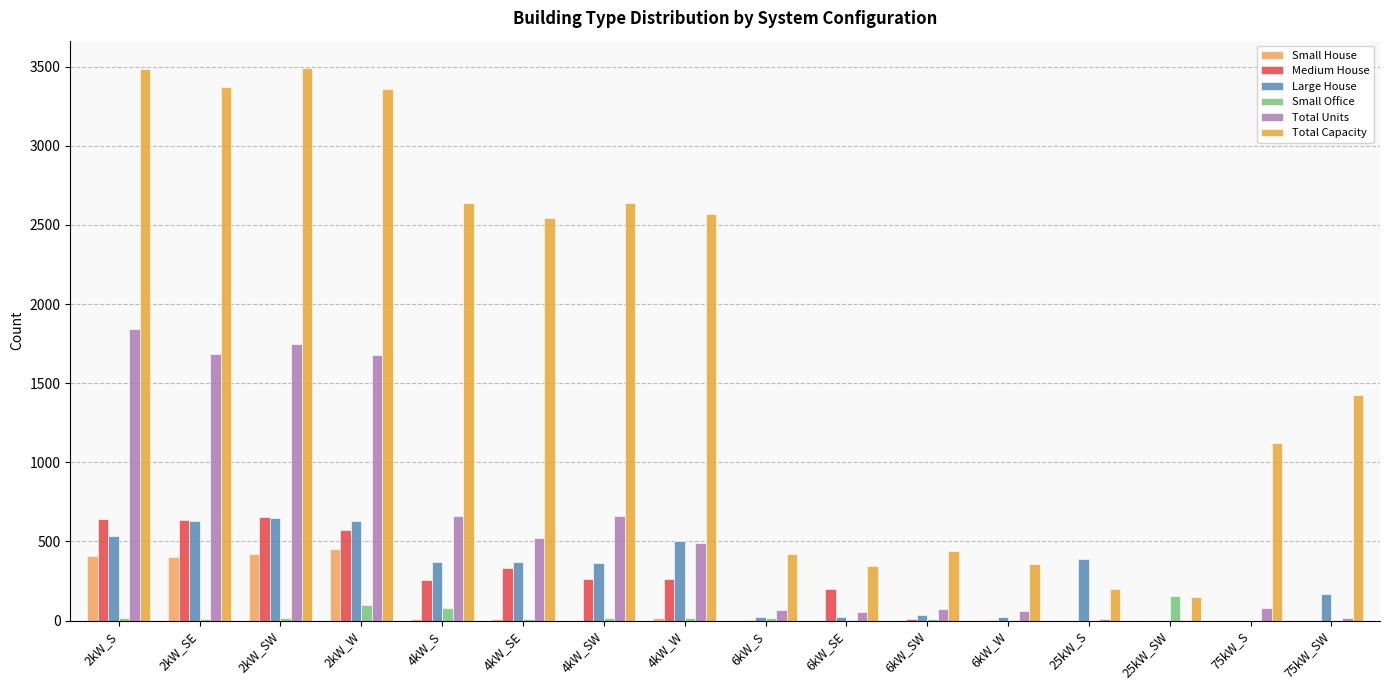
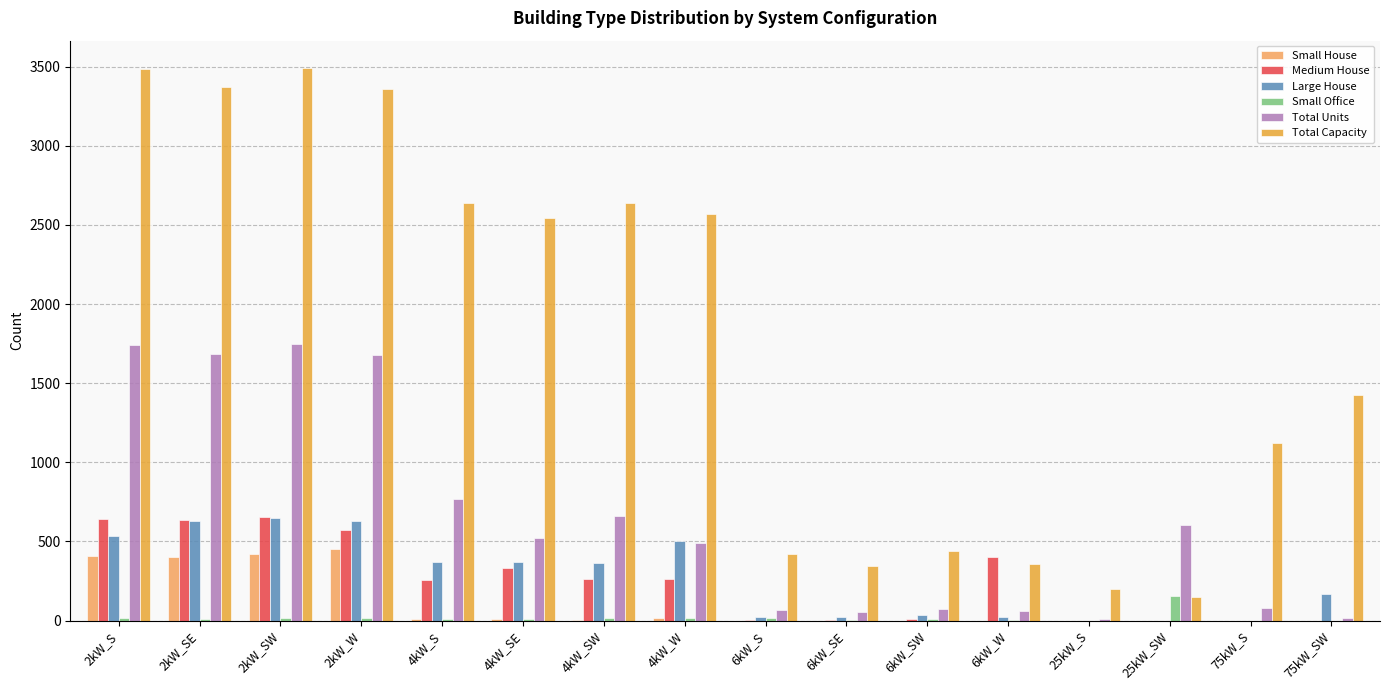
  {
    "Medium House": {
      "2kW_S": 650,
      "2kW_SE": 640,
      "2kW_SW": 650,
      "2kW_W": 570,
      "4kW_S": 260,
      "4kW_SE": 330,
      "4kW_SW": 270,
      "4kW_W": 260,
-     "6kW_SE": 200,
-     "6kW_W": 0,
+     "6kW_SE": 10,
+     "6kW_W": 400,
      "25kW_S": 0,
      "25kW_SW": 0,
      "75kW_S": 0,
      "75kW_SW": 0
    },
    "Large House": {
      "2kW_S": 530,
      "2kW_SE": 630,
      "2kW_SW": 650,
      "2kW_W": 630,
      "4kW_S": 370,
      "4kW_SE": 370,
      "4kW_SW": 360,
      "4kW_W": 500,
      "6kW_S": 20,
      "6kW_SE": 20,
      "6kW_SW": 30,
      "6kW_W": 20,
-     "25kW_S": 390,
+     "25kW_S": 0,
      "25kW_SW": 0,
      "75kW_S": 0,
      "75kW_SW": 170
    },
    "Small Office": {
      "2kW_S": 20,
-     "2kW_W": 100,
-     "4kW_S": 80,
+     "2kW_W": 20,
+     "4kW_S": 10,
      "4kW_W": 20,
      "25kW_S": 0,
      "25kW_SW": 150,
      "75kW_S": 0,
      "75kW_SW": 0
    },
    "Total Units": {
-     "2kW_S": 1840,
+     "2kW_S": 1740,
      "2kW_SE": 1690,
      "2kW_SW": 1750,
      "2kW_W": 1680,
-     "4kW_S": 660,
+     "4kW_S": 770,
      "4kW_SE": 520,
      "4kW_SW": 660,
      "4kW_W": 490,
      "6kW_S": 70,
      "6kW_SE": 60,
      "6kW_SW": 70,
      "6kW_W": 60,
-     "25kW_SW": 10,
+     "25kW_SW": 600,
      "75kW_S": 80,
      "75kW_SW": 20
    }
  }
